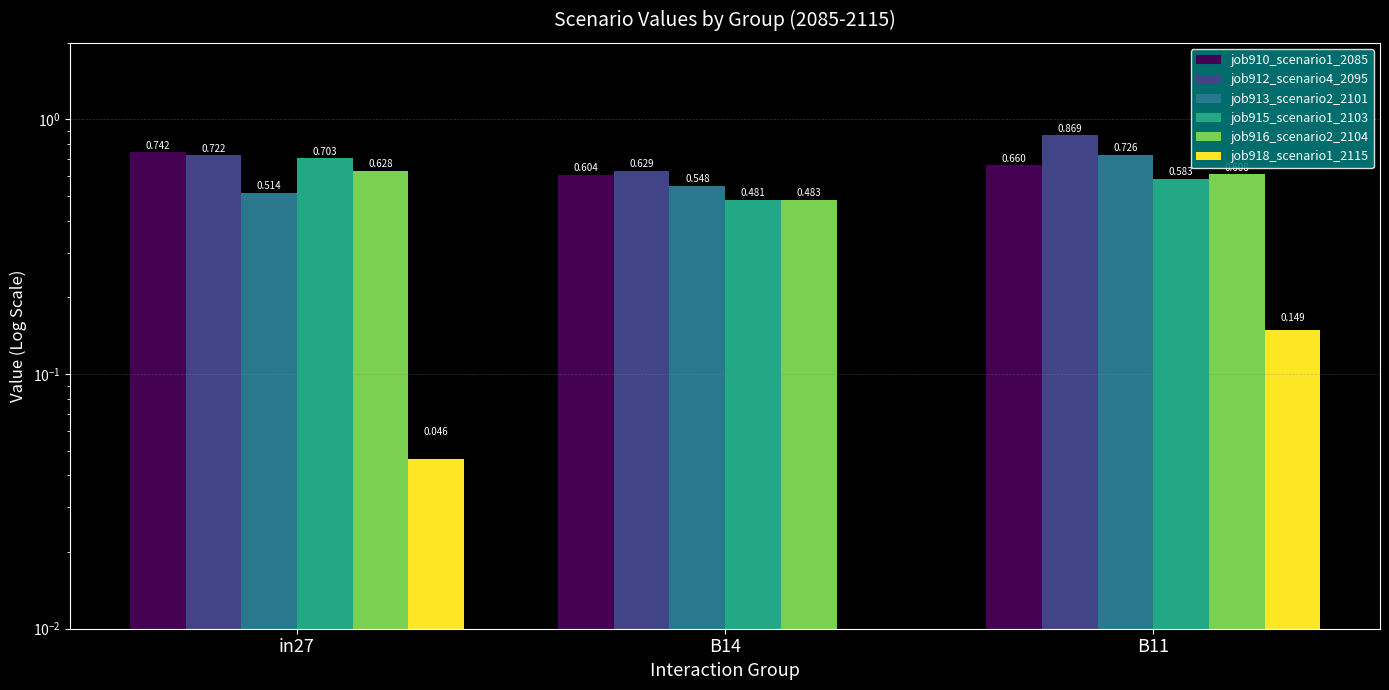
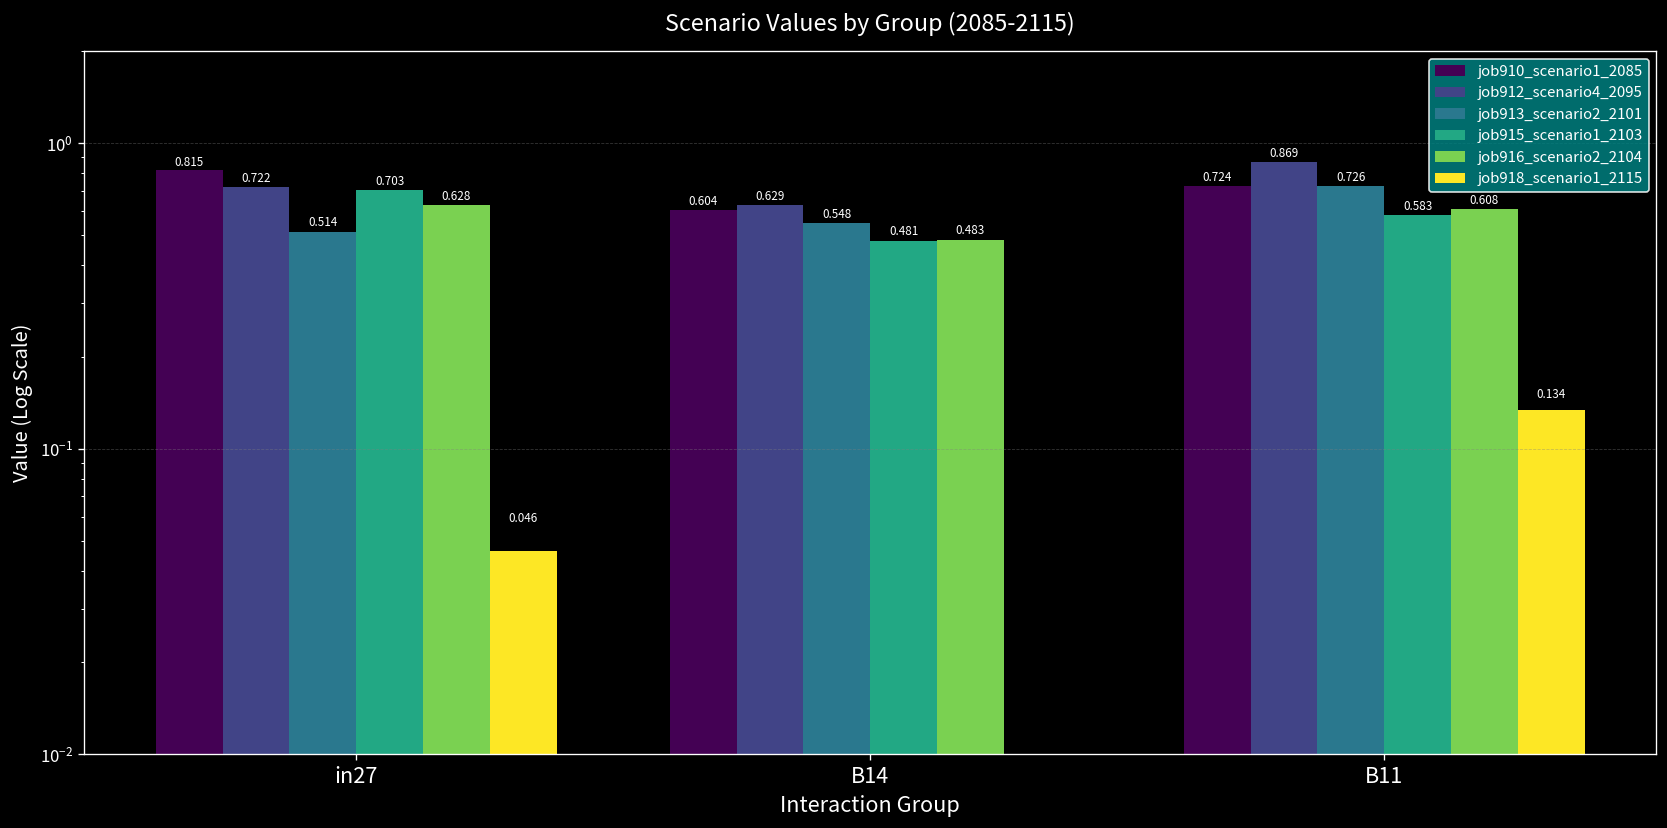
  {
    "job910_scenario1_2085": {
-     "in27": 0.742,
+     "in27": 0.815,
      "B14": 0.604,
-     "B11": 0.660
+     "B11": 0.724
    },
    "job916_scenario2_2104": {
      "in27": 0.628,
      "B14": 0.483
    },
    "job918_scenario1_2115": {
      "in27": 0.046,
-     "B11": 0.149
+     "B11": 0.134
    }
  }
